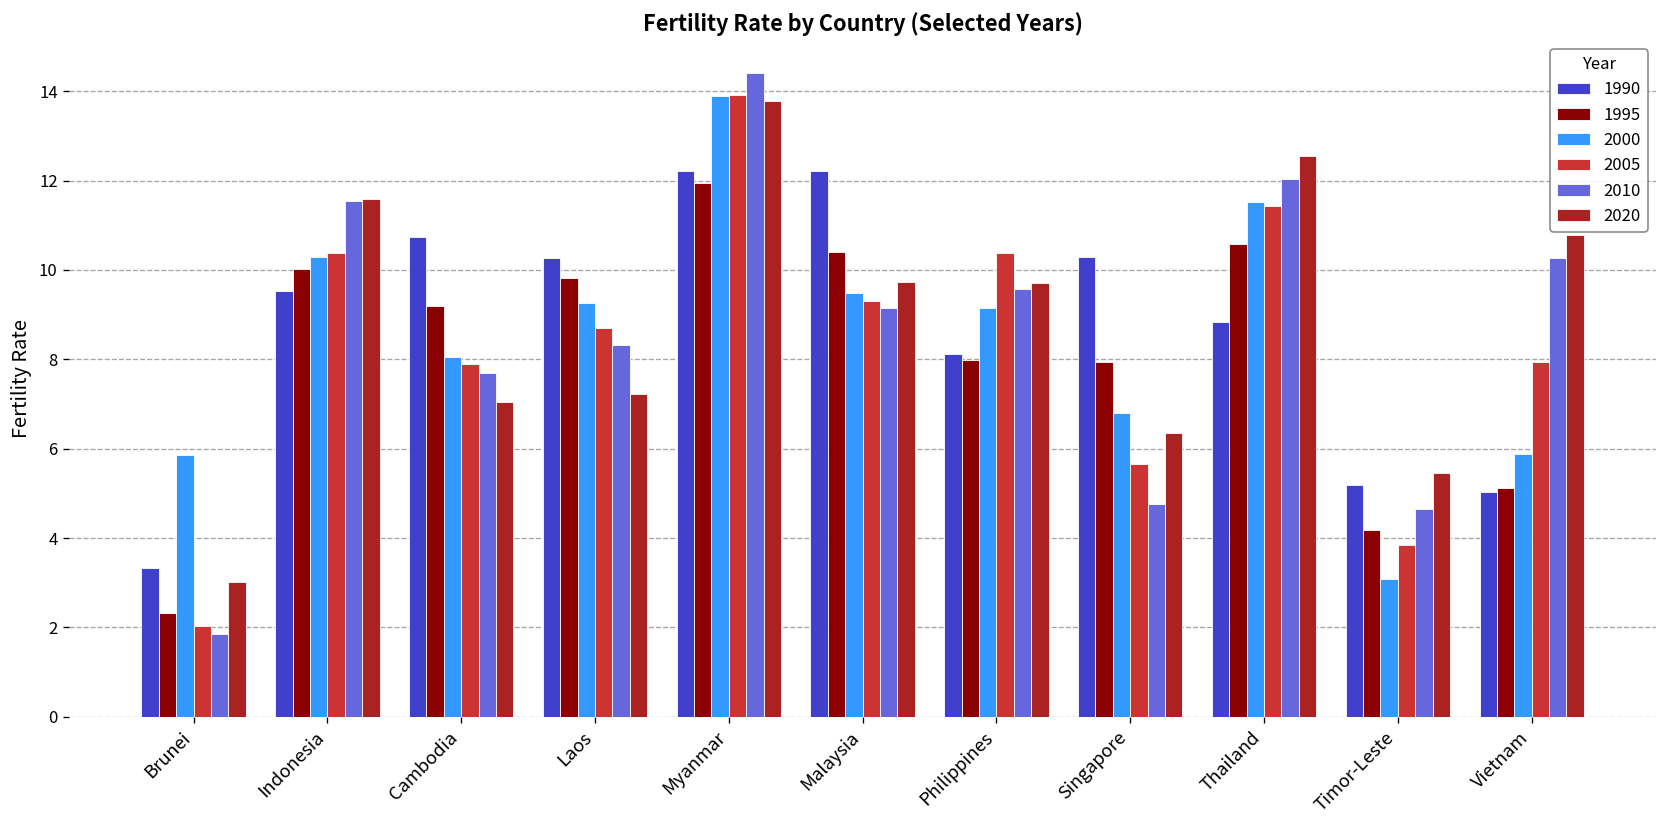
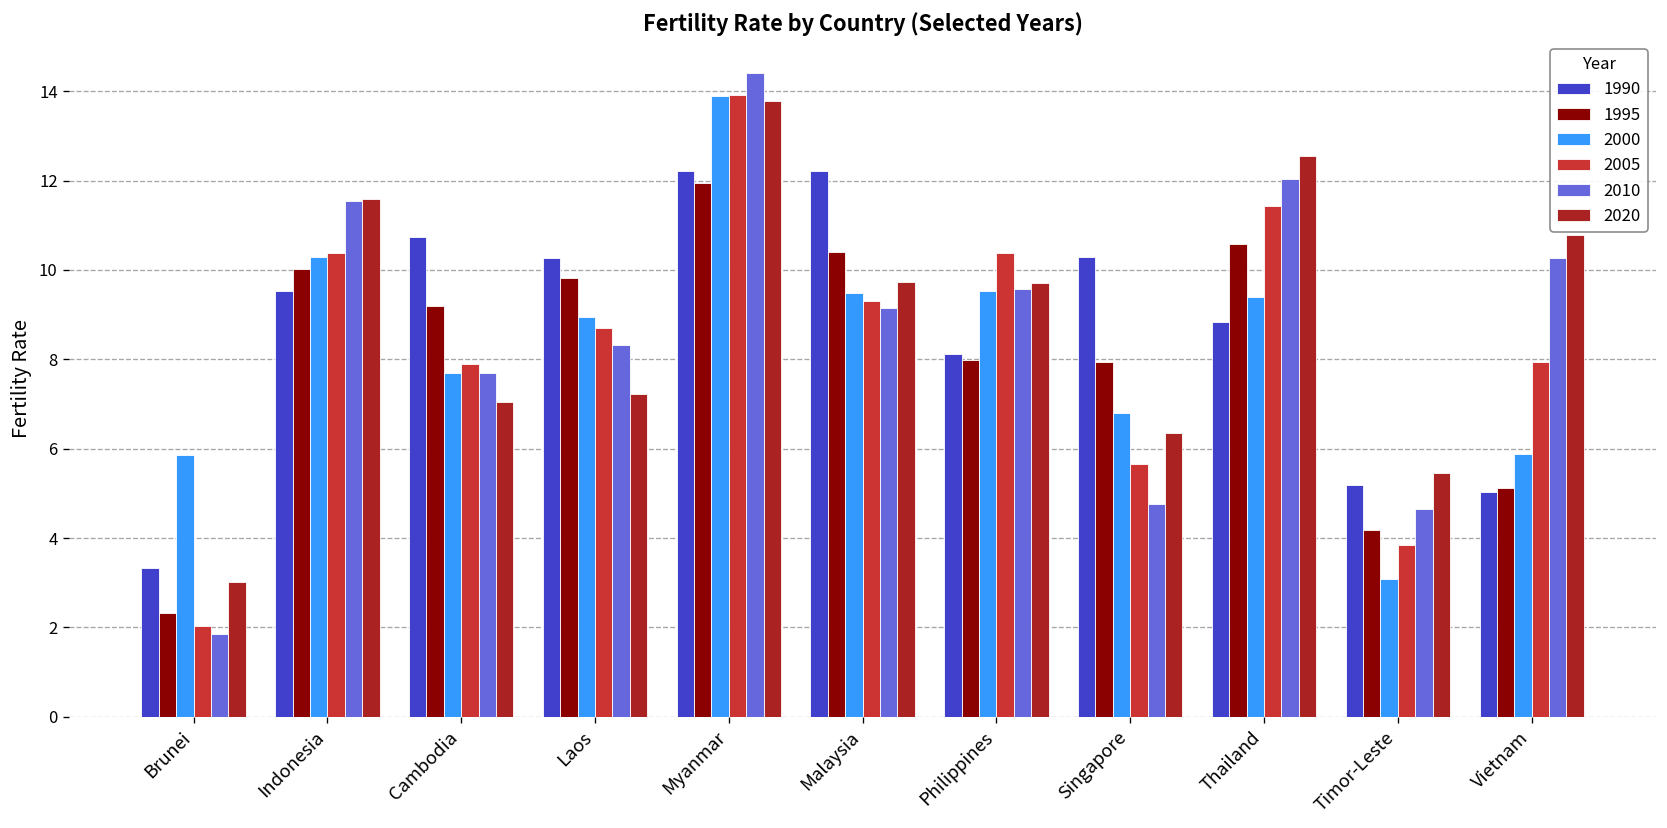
  {
    "2000": {
      "Brunei": 5.9,
      "Indonesia": 10.3,
-     "Cambodia": 8.1,
-     "Laos": 9.3,
+     "Cambodia": 7.7,
+     "Laos": 8.9,
      "Myanmar": 13.9,
      "Malaysia": 9.5,
-     "Philippines": 9.1,
+     "Philippines": 9.5,
      "Singapore": 6.8,
-     "Thailand": 11.5,
+     "Thailand": 9.4,
      "Timor-Leste": 3.1,
      "Vietnam": 5.9
    }
  }
